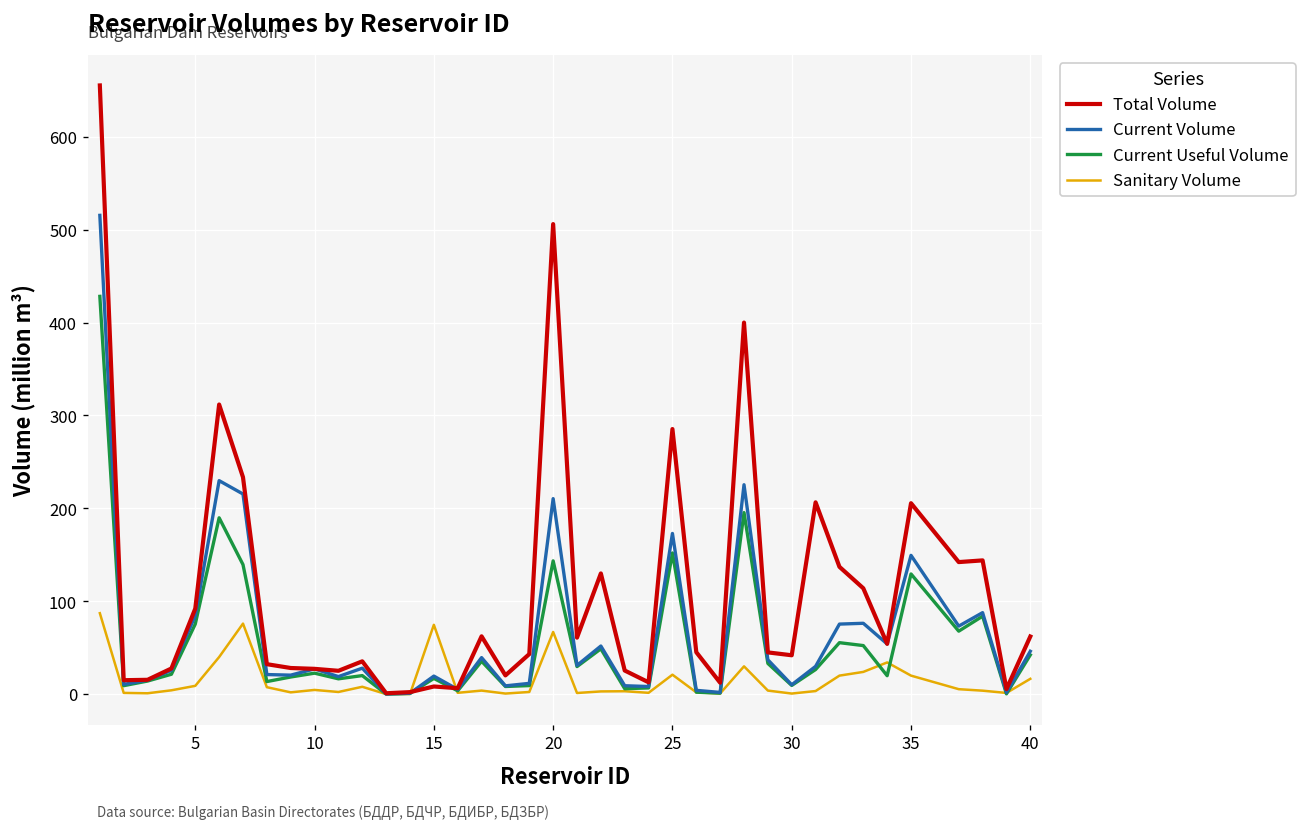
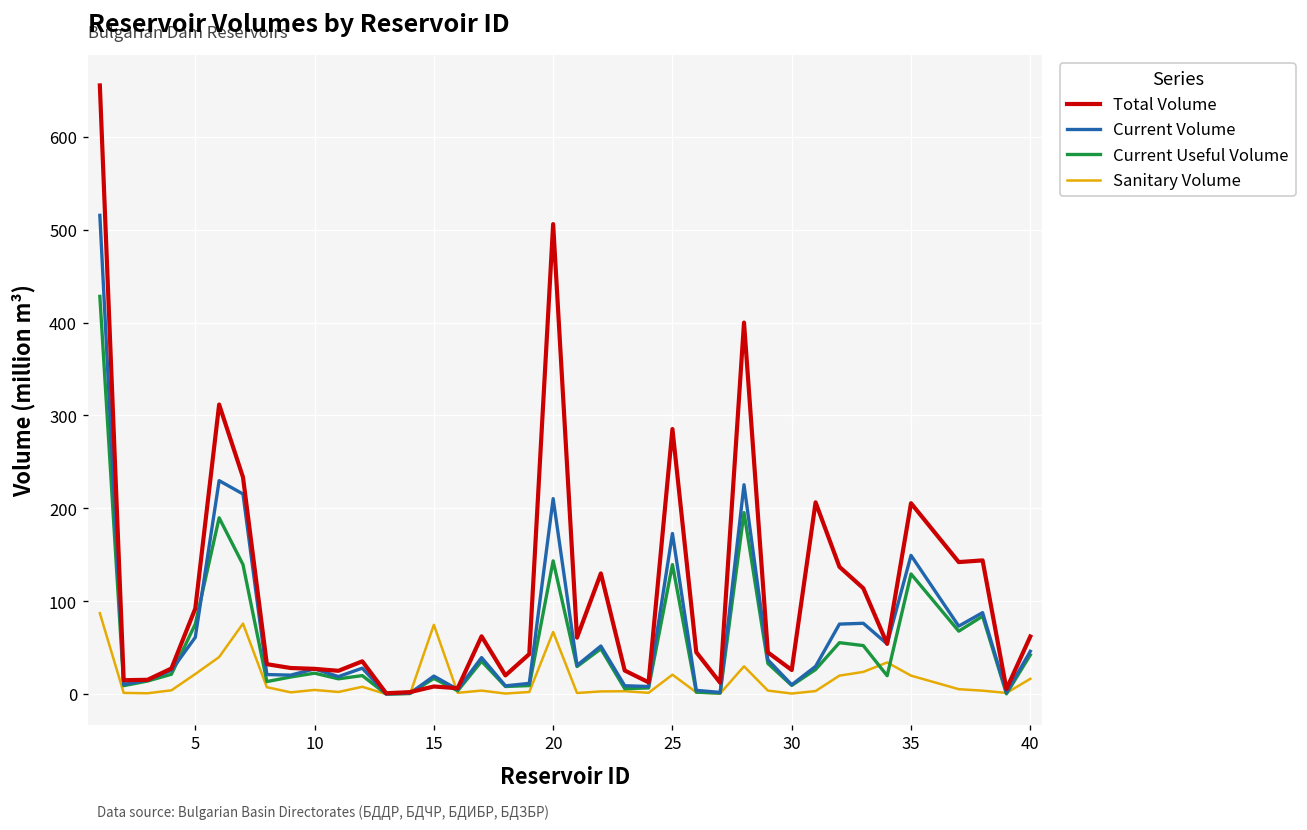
  {
    "Total Volume": {
      "5": 90,
      "15": 10,
      "20": 510,
      "25": 290,
-     "30": 40,
+     "30": 30,
      "35": 210,
      "40": 60
    },
    "Current Volume": {
-     "5": 80,
+     "5": 60,
      "20": 210,
      "25": 170,
      "35": 150,
      "40": 50
    },
    "Current Useful Volume": {
      "5": 80,
      "10": 20,
      "20": 140,
-     "25": 150,
+     "25": 140,
      "35": 130,
      "40": 40
    },
    "Sanitary Volume": {
-     "5": 10,
+     "5": 20,
      "10": 0,
      "15": 70,
      "20": 70,
      "25": 20,
      "30": 0,
      "35": 20,
      "40": 20
    }
  }
